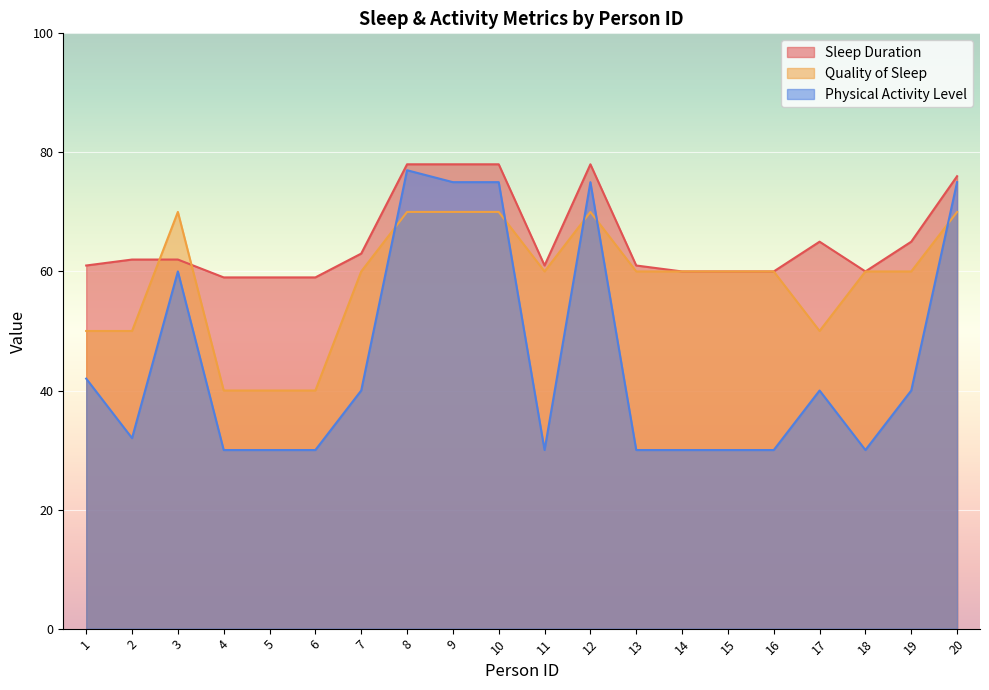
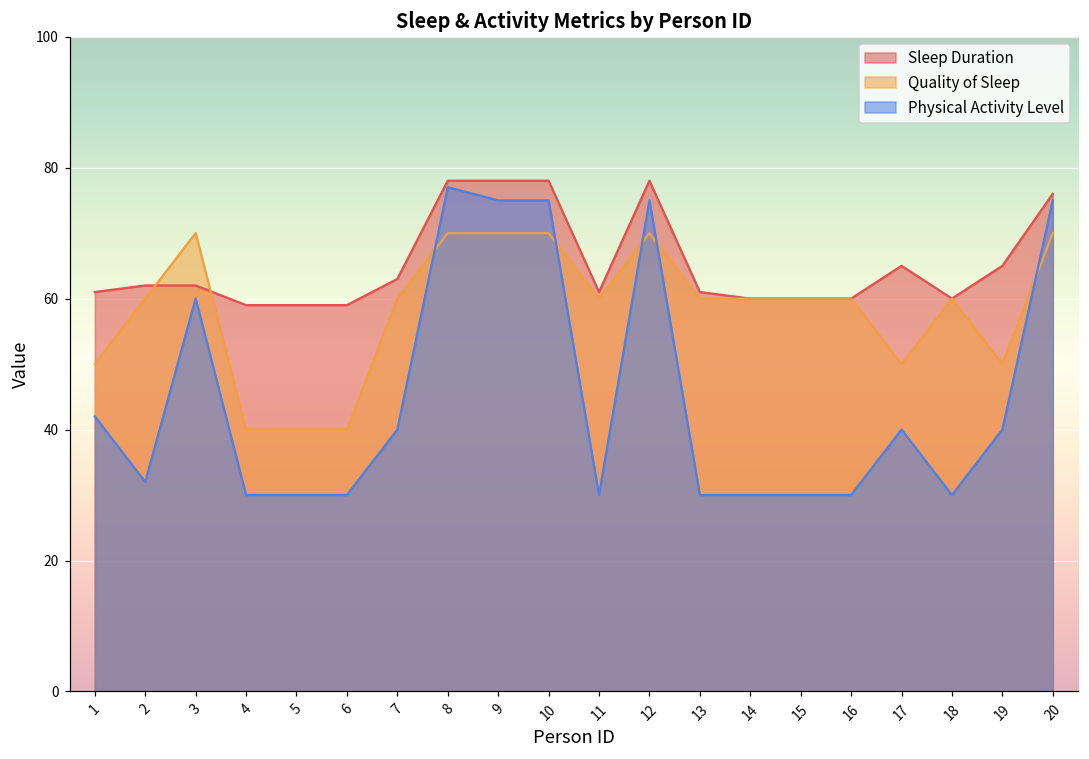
  {
    "Sleep Duration": {
      "1": 61,
      "2": 62,
      "3": 62,
      "4": 59,
      "5": 59,
      "6": 59,
      "7": 63,
      "8": 78,
      "9": 78,
      "10": 78,
      "11": 61,
      "12": 78,
      "13": 61,
      "17": 65,
      "19": 65,
      "20": 76
    },
    "Quality of Sleep": {
      "1": 50,
-     "2": 50,
+     "2": 60,
      "3": 70,
      "4": 40,
      "5": 40,
      "6": 40,
      "7": 60,
      "8": 70,
      "9": 70,
      "10": 70,
      "11": 60,
      "12": 70,
      "13": 60,
      "17": 50,
-     "19": 60,
+     "19": 50,
      "20": 70
    },
    "Physical Activity Level": {
      "1": 42,
      "2": 32,
      "3": 60,
      "4": 30,
      "5": 30,
      "6": 30,
      "7": 40,
      "8": 77,
      "9": 75,
      "10": 75,
      "11": 30,
      "12": 75,
      "13": 30,
      "14": 30,
      "15": 30,
      "16": 30,
      "17": 40,
      "18": 30,
      "19": 40,
      "20": 75
    }
  }
